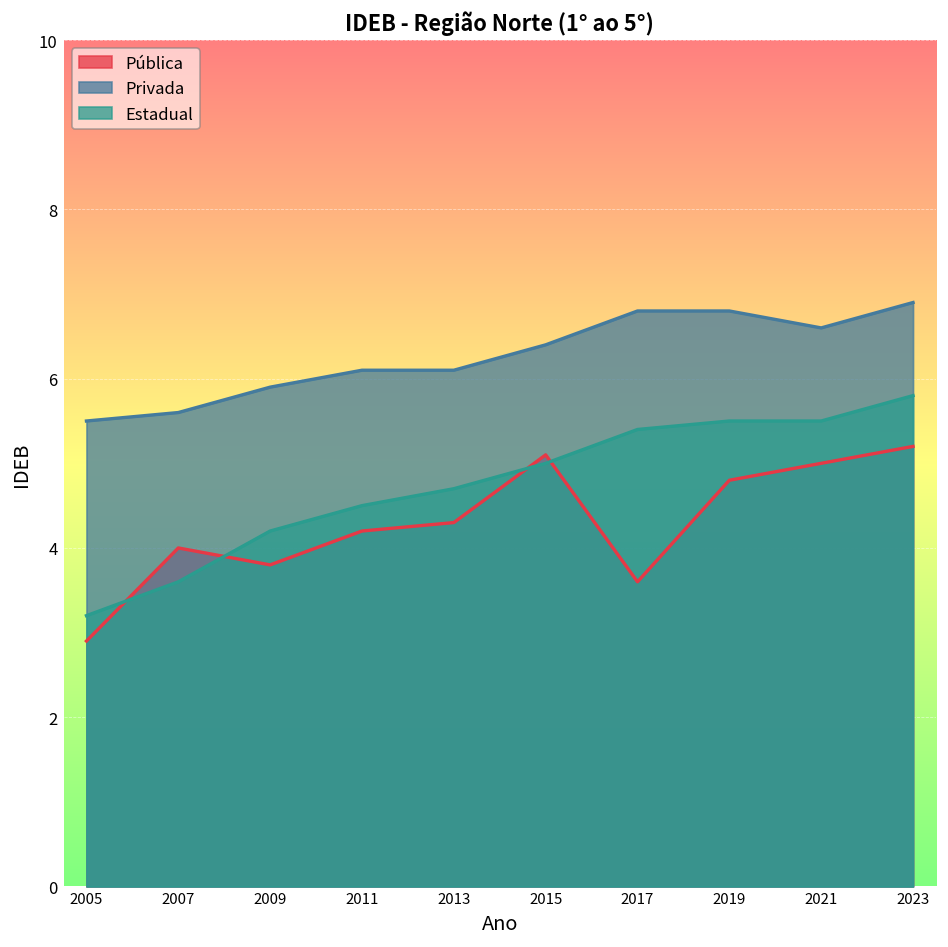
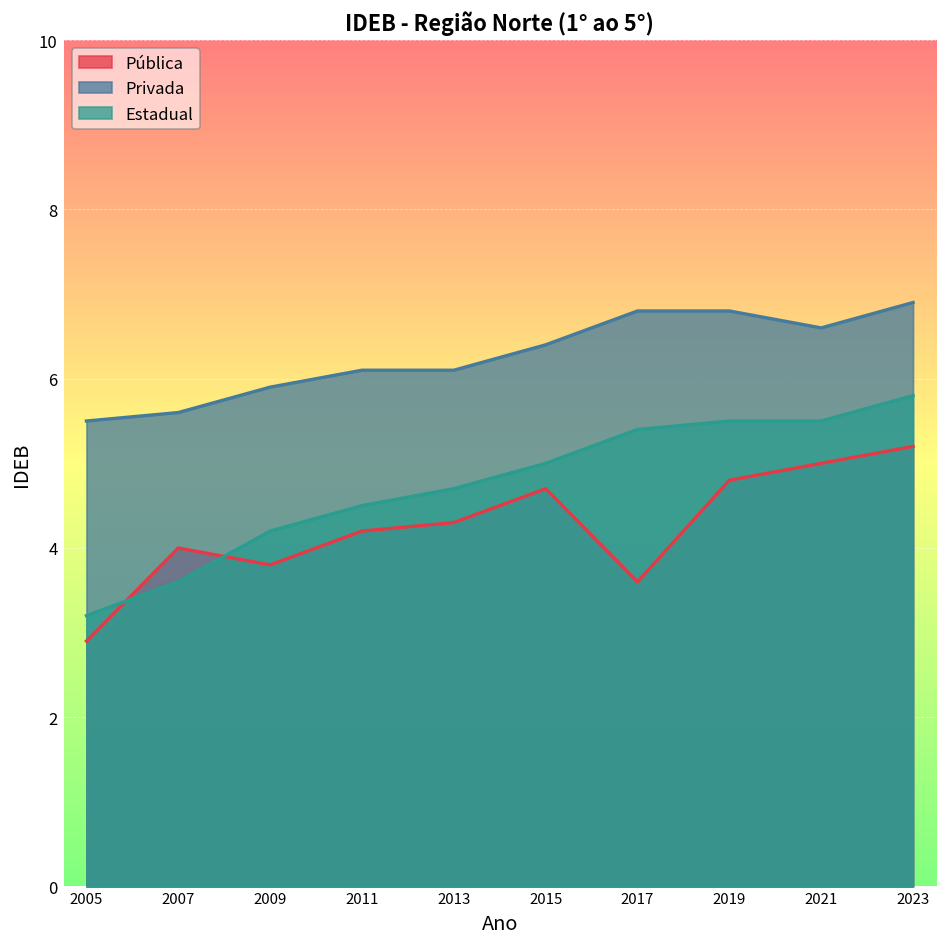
  {
    "Pública": {
      "2005": 2.9,
      "2007": 4.0,
      "2009": 3.8,
      "2011": 4.2,
      "2013": 4.3,
-     "2015": 5.1,
+     "2015": 4.7,
      "2017": 3.6,
      "2019": 4.8,
      "2021": 5.0,
      "2023": 5.2
    }
  }
